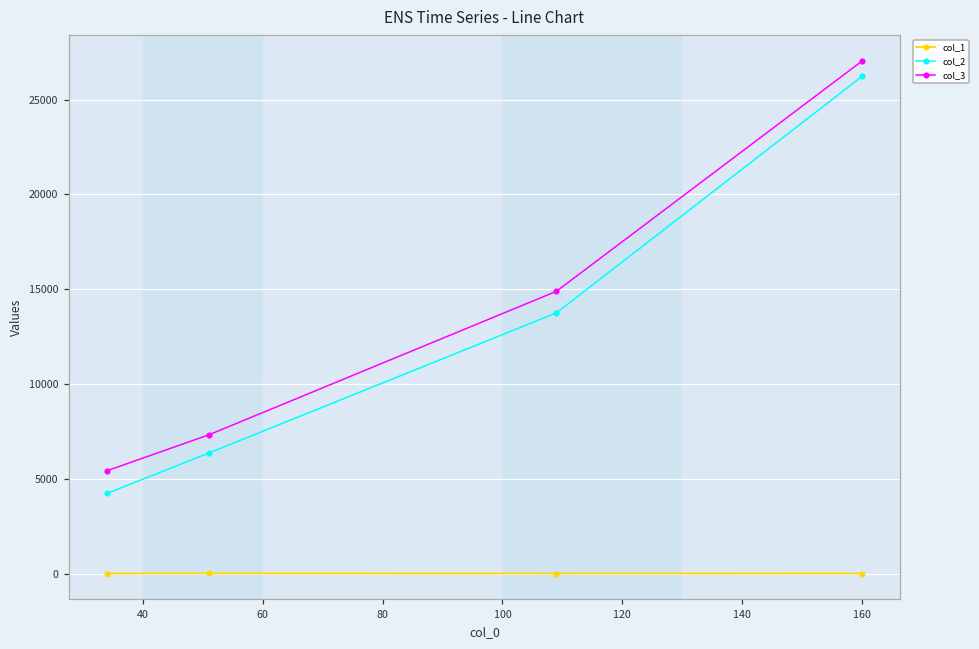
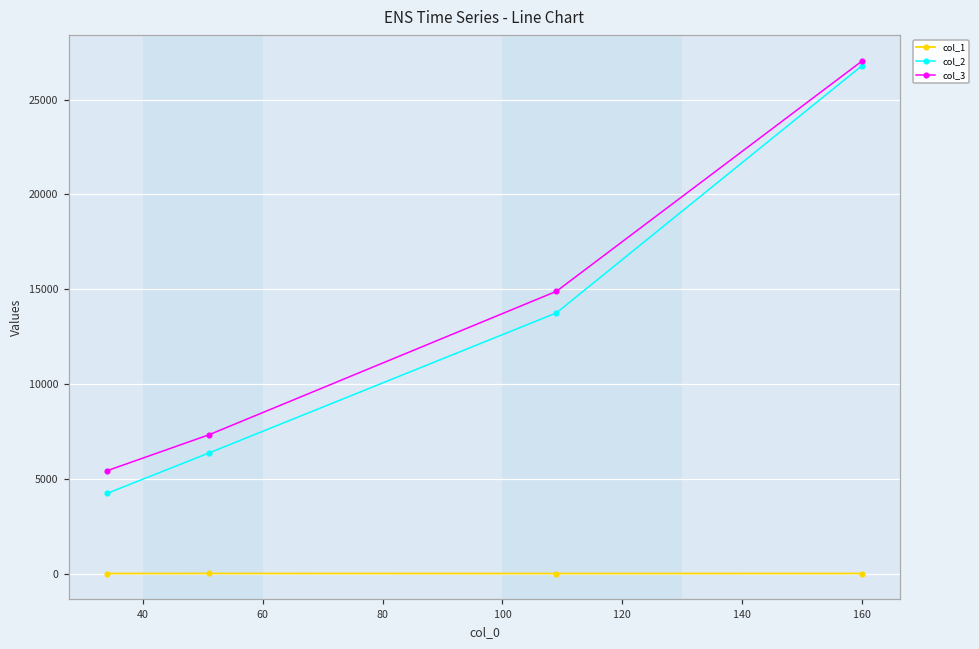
  {
    "col_1": {
      "160": 0
    },
    "col_2": {
-     "160": 26200
+     "160": 26800
    },
    "col_3": {
      "160": 27000
    }
  }
